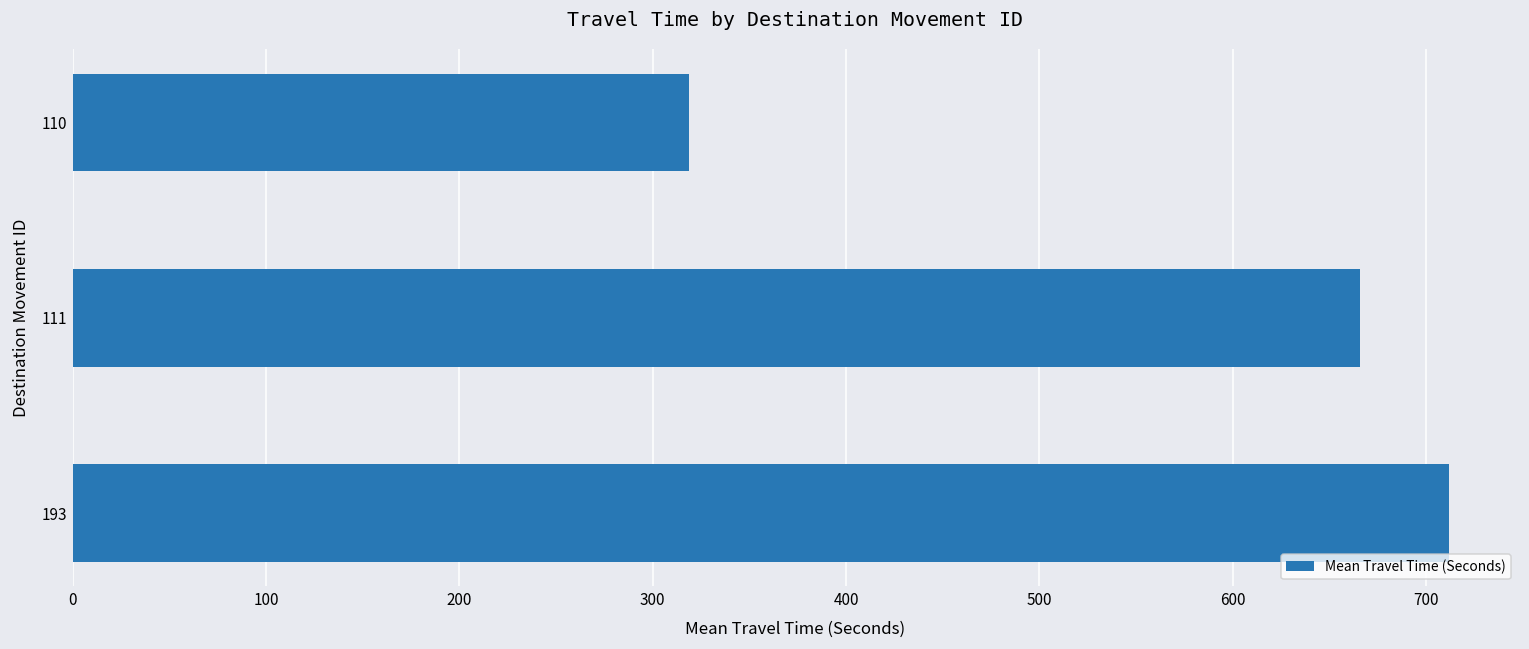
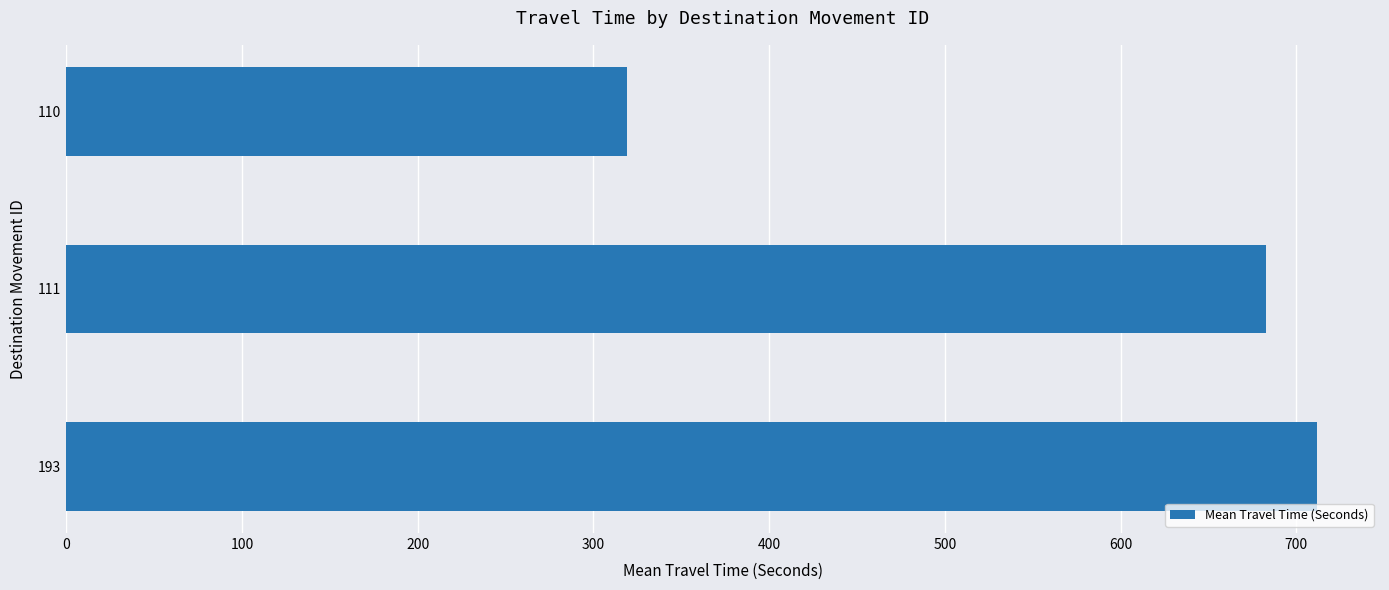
  {
    "110": 319,
-   "111": 666,
+   "111": 683,
    "193": 712
  }
